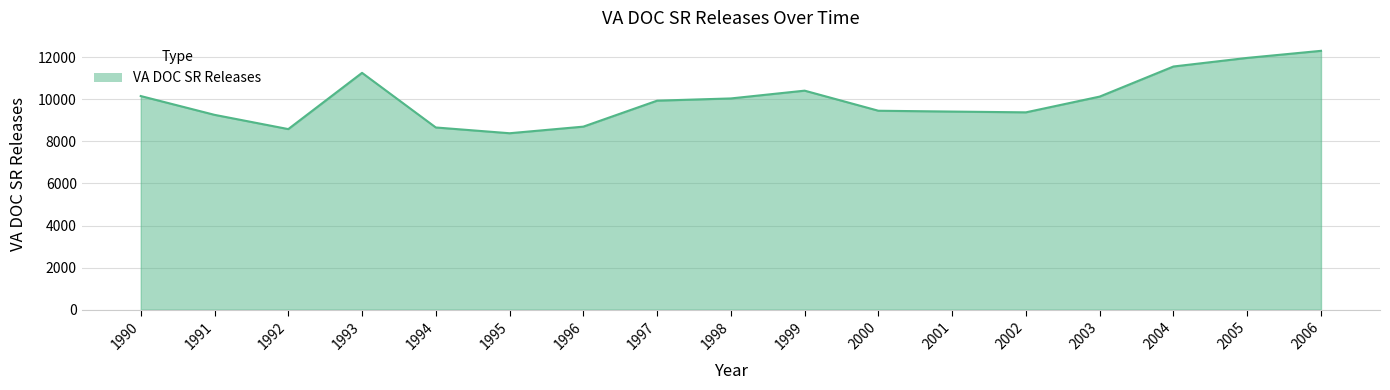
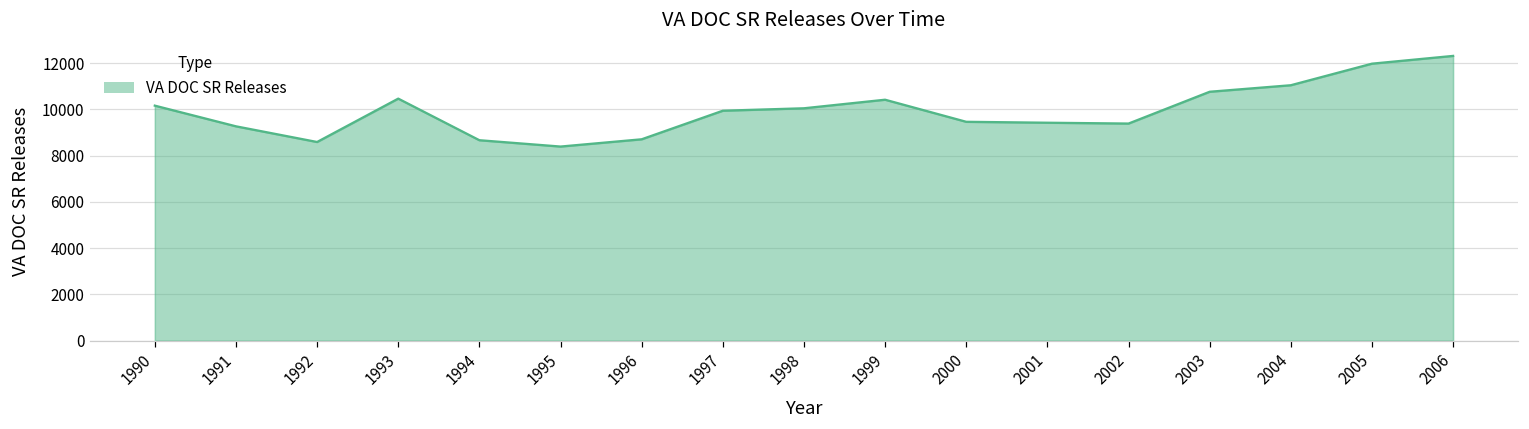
  {
    "1990": 10200,
    "1991": 9300,
    "1992": 8600,
-   "1993": 11300,
+   "1993": 10500,
    "1994": 8700,
    "1995": 8400,
    "1996": 8700,
    "1997": 9900,
    "1998": 10000,
    "1999": 10400,
    "2000": 9500,
    "2001": 9400,
    "2002": 9400,
-   "2003": 10100,
-   "2004": 11600,
+   "2003": 10800,
+   "2004": 11000,
    "2005": 12000,
    "2006": 12300
  }
